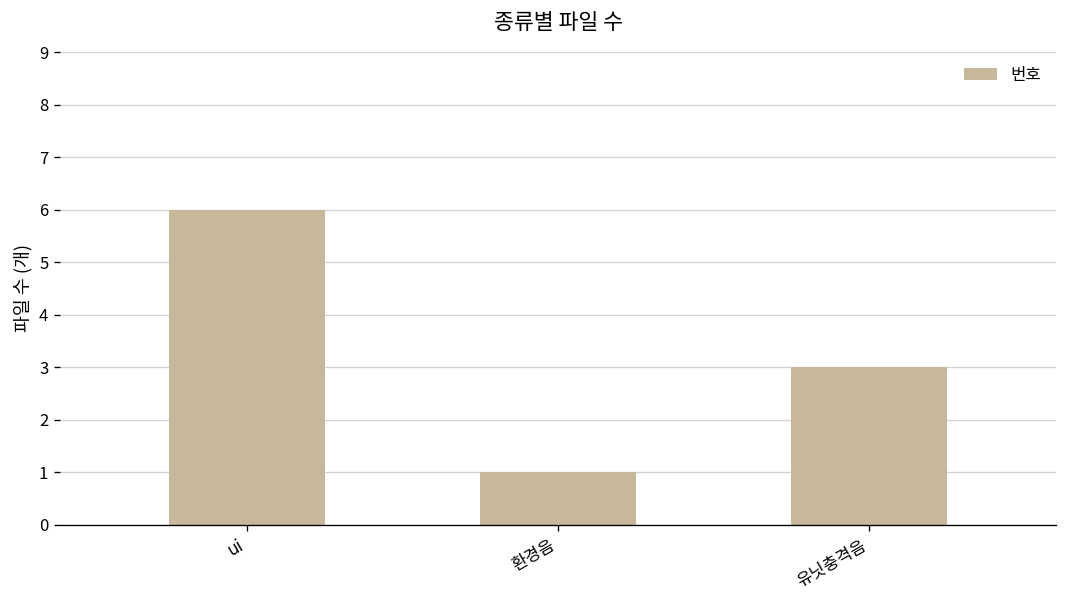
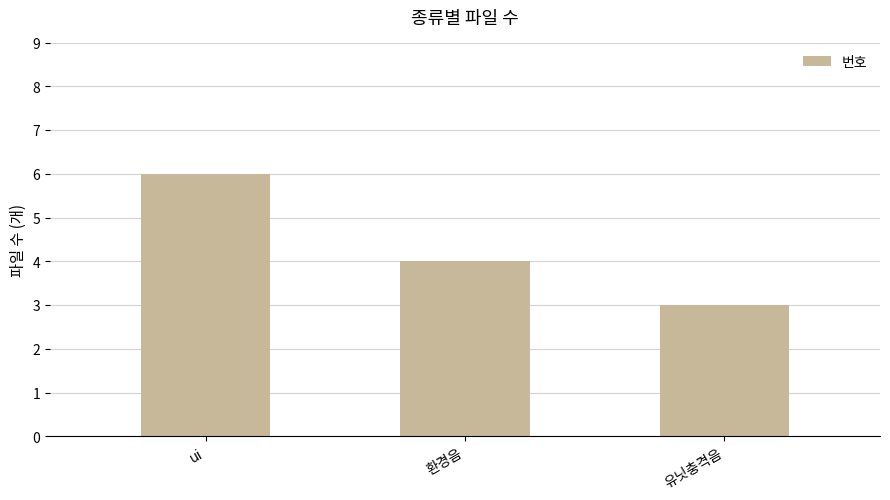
  {
    "ui": 6,
-   "환경음": 1,
+   "환경음": 4,
    "유닛충격음": 3
  }
